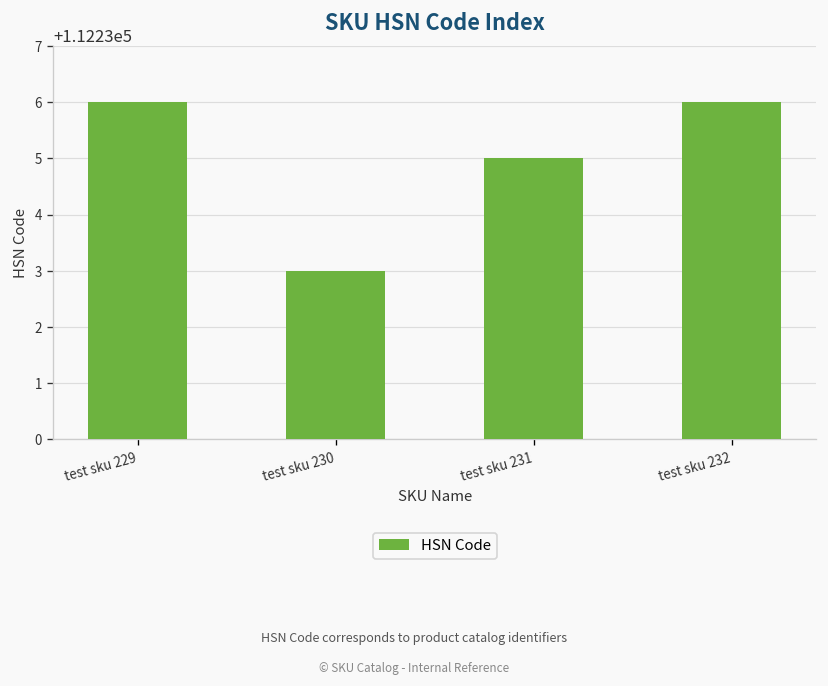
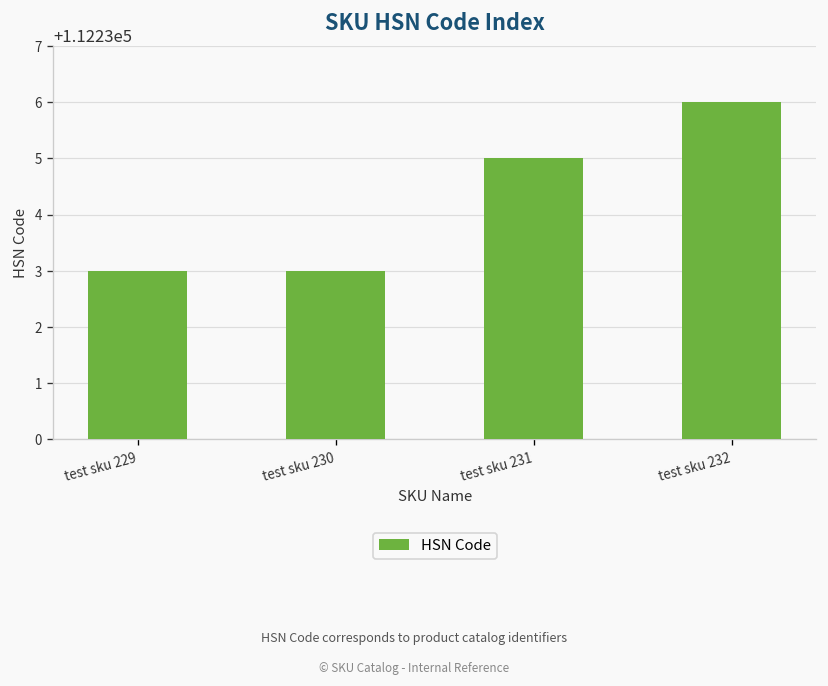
  {
-   "test sku 229": 112236,
+   "test sku 229": 112233,
    "test sku 230": 112233,
    "test sku 231": 112235,
    "test sku 232": 112236
  }
